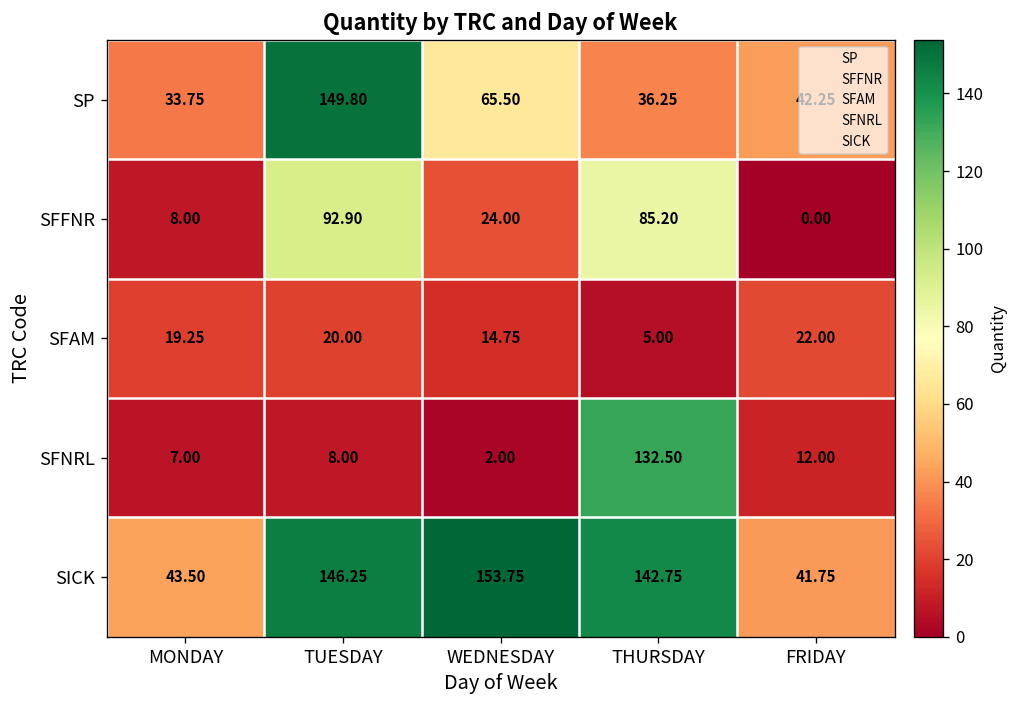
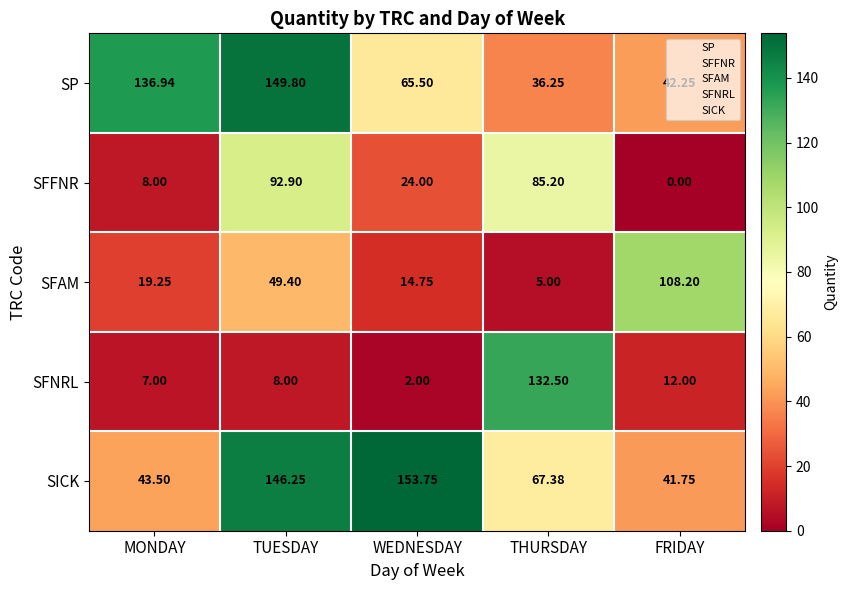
  {
    "SP": {
-     "MONDAY": 33.75,
+     "MONDAY": 136.94,
      "TUESDAY": 149.80,
      "WEDNESDAY": 65.50,
      "THURSDAY": 36.25
    },
    "SFFNR": {
      "MONDAY": 8.00,
      "TUESDAY": 92.90,
      "WEDNESDAY": 24.00,
      "THURSDAY": 85.20,
      "FRIDAY": 0.00
    },
    "SFAM": {
      "MONDAY": 19.25,
-     "TUESDAY": 20.00,
+     "TUESDAY": 49.40,
      "WEDNESDAY": 14.75,
      "THURSDAY": 5.00,
-     "FRIDAY": 22.00
+     "FRIDAY": 108.20
    },
    "SFNRL": {
      "MONDAY": 7.00,
      "TUESDAY": 8.00,
      "WEDNESDAY": 2.00,
      "THURSDAY": 132.50,
      "FRIDAY": 12.00
    },
    "SICK": {
      "MONDAY": 43.50,
      "TUESDAY": 146.25,
      "WEDNESDAY": 153.75,
-     "THURSDAY": 142.75,
+     "THURSDAY": 67.38,
      "FRIDAY": 41.75
    }
  }
